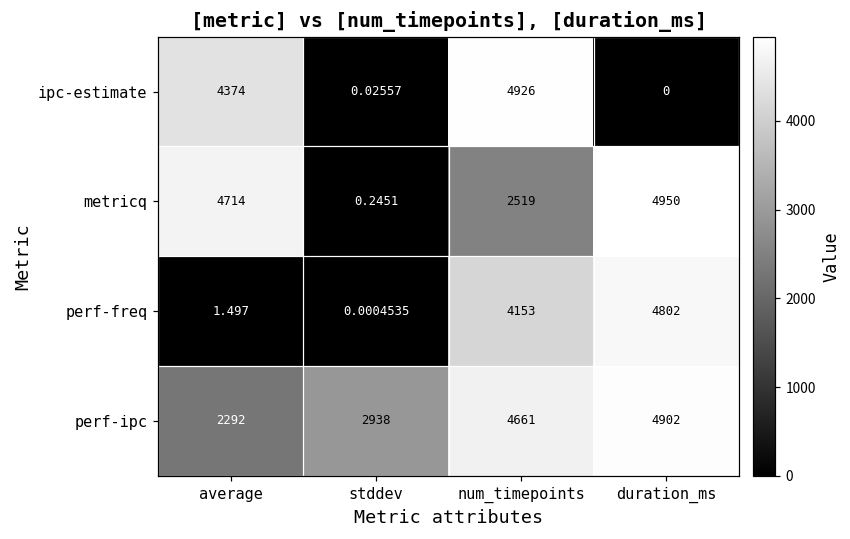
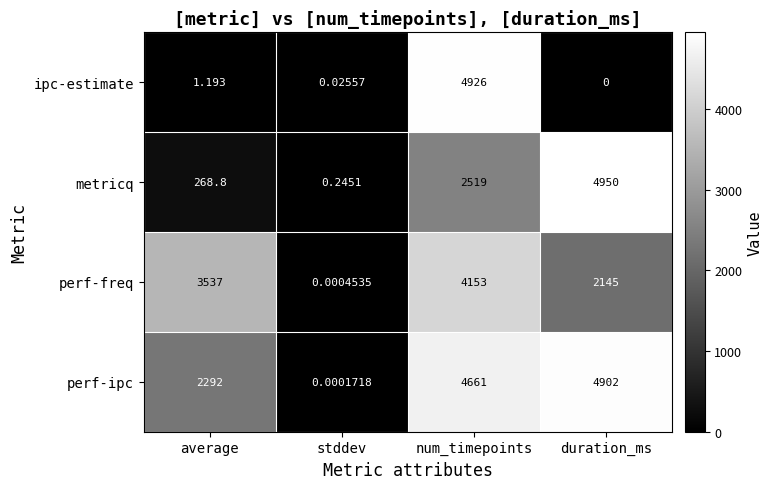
  {
    "ipc-estimate": {
-     "average": 4374,
+     "average": 1.193,
      "stddev": 0.02557,
      "num_timepoints": 4926,
      "duration_ms": 0
    },
    "metricq": {
-     "average": 4714,
+     "average": 268.8,
      "stddev": 0.2451,
      "num_timepoints": 2519,
      "duration_ms": 4950
    },
    "perf-freq": {
-     "average": 1.497,
+     "average": 3537,
      "stddev": 0.0004535,
      "num_timepoints": 4153,
-     "duration_ms": 4802
+     "duration_ms": 2145
    },
    "perf-ipc": {
      "average": 2292,
-     "stddev": 2938,
+     "stddev": 0.0001718,
      "num_timepoints": 4661,
      "duration_ms": 4902
    }
  }
